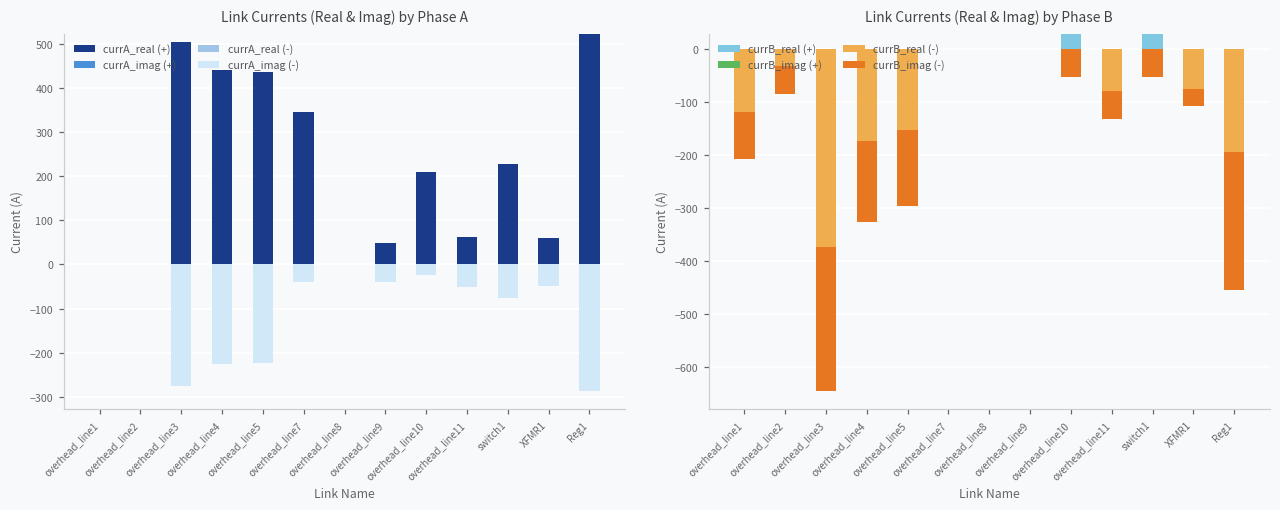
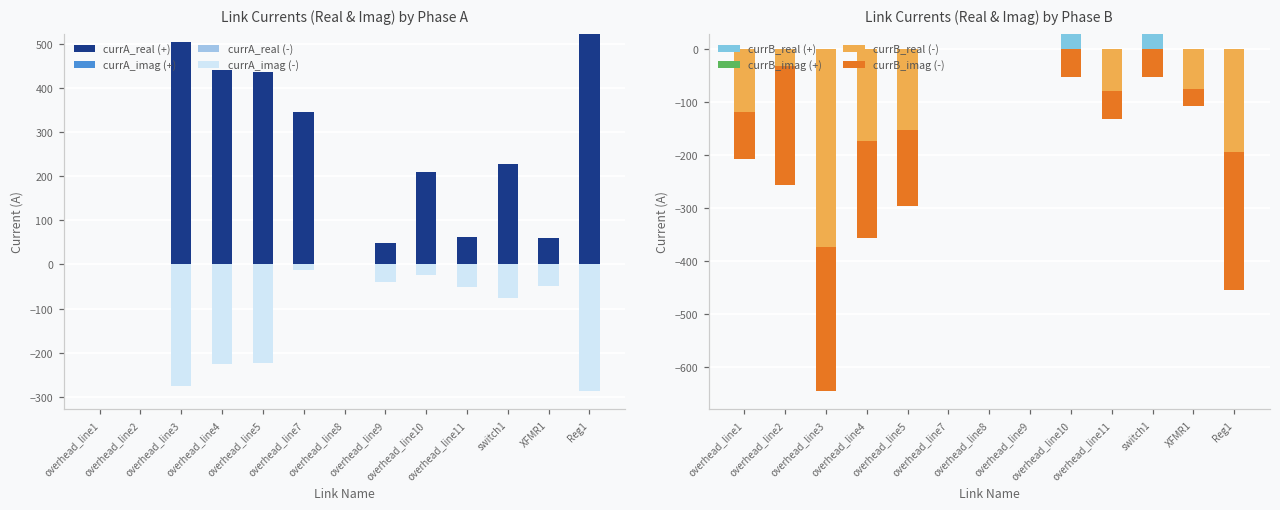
  {
    "Link Currents (Real & Imag) by Phase A": {
      "currA_imag (+)": {
        "overhead_line1": 0,
        "overhead_line2": 0,
        "overhead_line3": 500,
        "overhead_line4": 440,
        "overhead_line5": 440,
        "overhead_line7": 340,
        "overhead_line8": 0,
        "overhead_line9": 50,
        "overhead_line10": 210,
        "overhead_line11": 60,
        "switch1": 230,
        "XFMR1": 60,
        "Reg1": 520
      },
      "currA_real (-)": {
        "overhead_line1": 0,
        "overhead_line2": 0,
        "overhead_line3": 0,
        "overhead_line4": 0,
        "overhead_line5": 0,
        "overhead_line7": 0,
        "overhead_line8": 0,
        "overhead_line9": 0,
        "overhead_line10": 0,
        "overhead_line11": 0,
        "switch1": 0,
        "XFMR1": 0,
        "Reg1": 0
      },
      "currA_imag (-)": {
        "overhead_line1": 0,
        "overhead_line2": 0,
        "overhead_line3": -280,
        "overhead_line4": -230,
        "overhead_line5": -220,
-       "overhead_line7": -40,
+       "overhead_line7": -10,
        "overhead_line8": 0,
        "overhead_line9": -40,
        "overhead_line10": -20,
        "overhead_line11": -50,
        "switch1": -70,
        "XFMR1": -50,
        "Reg1": -290
      }
    },
    "Link Currents (Real & Imag) by Phase B": {
      "currB_imag (+)": {
        "overhead_line1": 0,
        "overhead_line2": 0,
        "overhead_line3": 0,
        "overhead_line4": 0,
        "overhead_line5": 0,
        "overhead_line7": 0,
        "overhead_line8": 0,
        "overhead_line9": 0,
        "overhead_line10": 30,
        "overhead_line11": 0,
        "switch1": 30,
        "XFMR1": 0,
        "Reg1": 0
      },
      "currB_real (-)": {
        "overhead_line1": -120,
        "overhead_line2": -30,
        "overhead_line3": -370,
        "overhead_line4": -170,
        "overhead_line5": -150,
        "overhead_line7": 0,
        "overhead_line8": 0,
        "overhead_line9": 0,
        "overhead_line10": 0,
        "overhead_line11": -80,
        "switch1": 0,
        "XFMR1": -80,
        "Reg1": -190
      },
      "currB_imag (-)": {
        "overhead_line1": -90,
-       "overhead_line2": -50,
+       "overhead_line2": -220,
        "overhead_line3": -270,
-       "overhead_line4": -150,
+       "overhead_line4": -180,
        "overhead_line5": -140,
        "overhead_line7": 0,
        "overhead_line8": 0,
        "overhead_line9": 0,
        "overhead_line10": -50,
        "overhead_line11": -50,
        "switch1": -50,
        "XFMR1": -30,
        "Reg1": -260
      }
    }
  }
